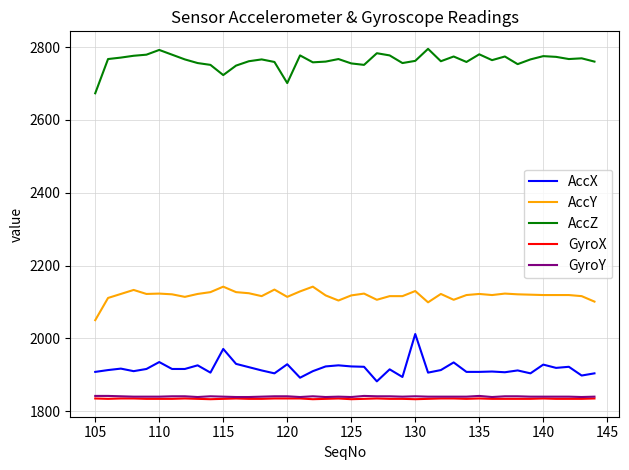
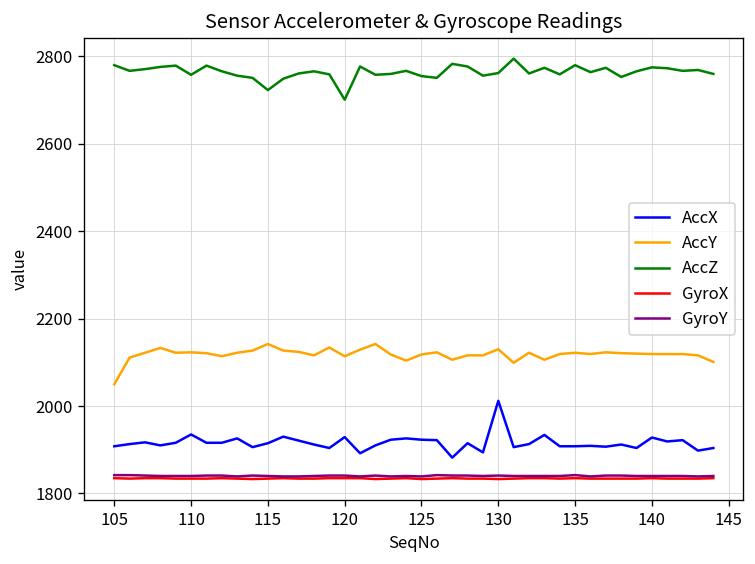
  {
    "AccX": {
      "105": 1910,
      "110": 1940,
-     "115": 1970,
+     "115": 1920,
      "120": 1930,
      "125": 1920,
      "130": 2010,
      "135": 1910,
      "140": 1930
    },
    "AccY": {
      "105": 2050,
      "110": 2120,
      "115": 2140,
      "120": 2110,
      "125": 2120,
      "130": 2130,
      "135": 2120,
      "140": 2120
    },
    "AccZ": {
-     "105": 2670,
-     "110": 2790,
+     "105": 2780,
+     "110": 2760,
      "115": 2720,
      "120": 2700,
      "125": 2760,
      "130": 2760,
      "135": 2780,
      "140": 2780
    },
    "GyroX": {
      "105": 1840,
      "130": 1830,
      "135": 1840
    },
    "GyroY": {
      "105": 1840,
      "130": 1840,
      "135": 1840
    }
  }
